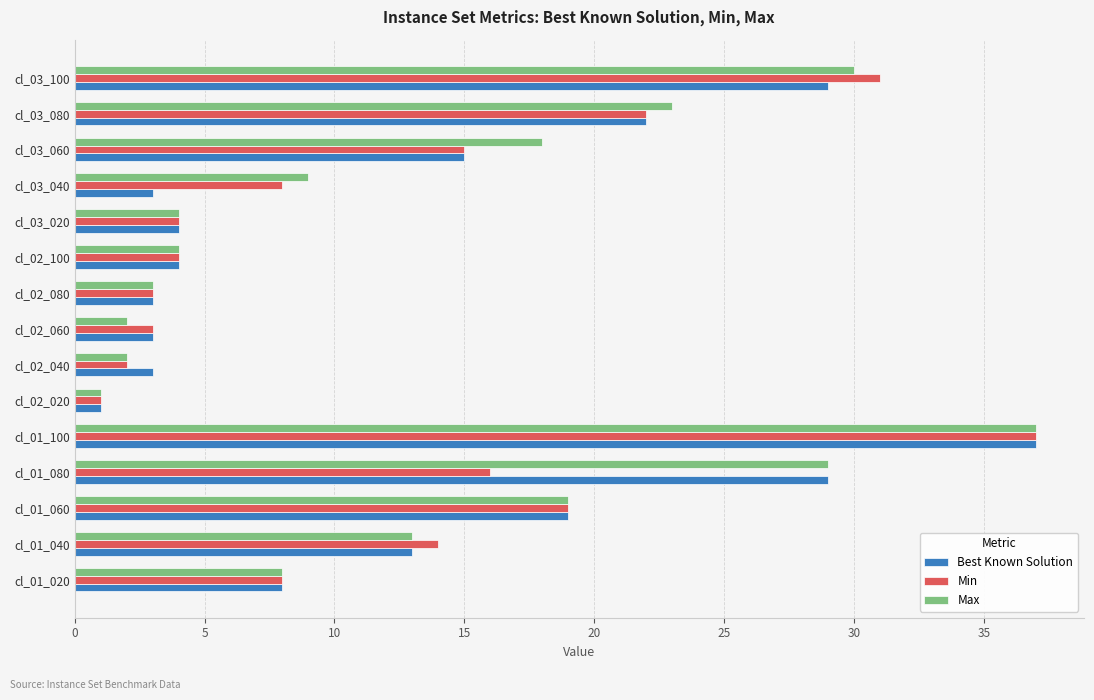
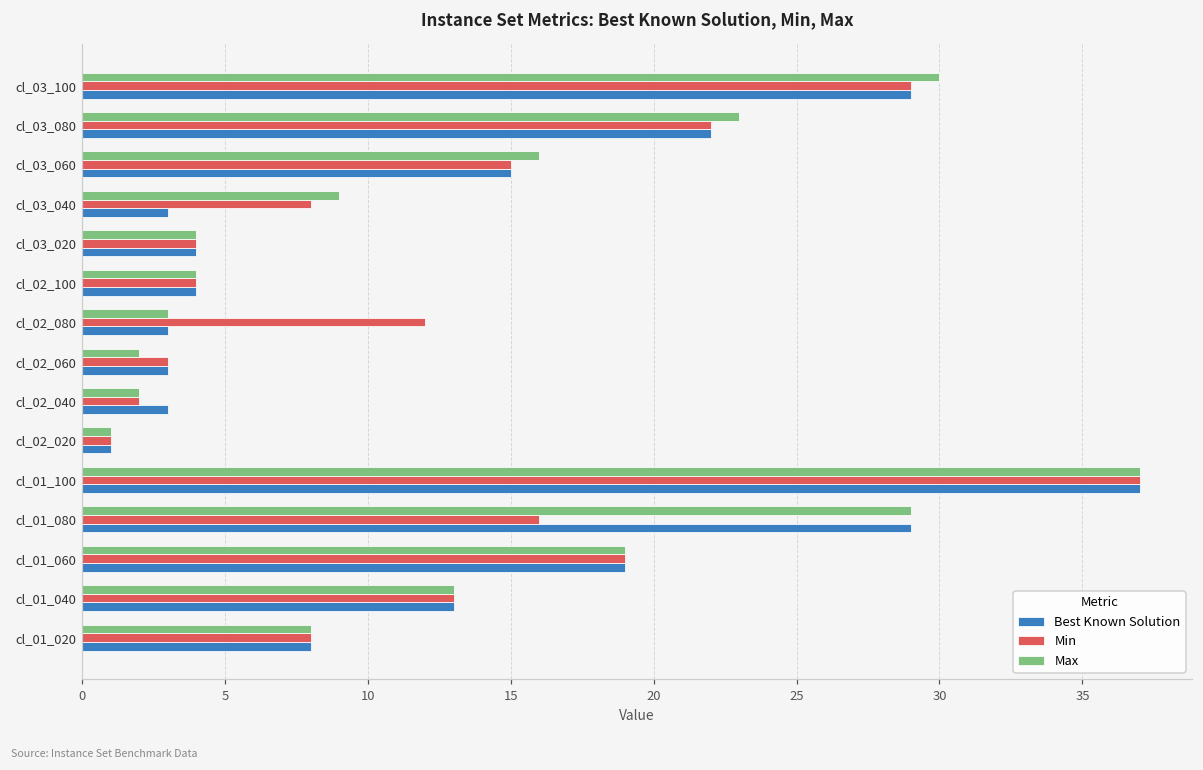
  {
    "Best Known Solution": {
      "cl_03_100": 29,
      "cl_03_080": 22,
      "cl_03_060": 15,
      "cl_03_040": 3,
      "cl_03_020": 4,
      "cl_02_100": 4,
      "cl_02_080": 3,
      "cl_02_060": 3,
      "cl_02_040": 3,
      "cl_02_020": 1,
      "cl_01_100": 37,
      "cl_01_080": 29,
      "cl_01_060": 19,
      "cl_01_040": 13,
      "cl_01_020": 8
    },
    "Min": {
-     "cl_03_100": 31,
+     "cl_03_100": 29,
      "cl_03_080": 22,
      "cl_03_060": 15,
      "cl_03_040": 8,
      "cl_03_020": 4,
      "cl_02_100": 4,
-     "cl_02_080": 3,
+     "cl_02_080": 12,
      "cl_02_060": 3,
      "cl_02_040": 2,
      "cl_02_020": 1,
      "cl_01_100": 37,
      "cl_01_080": 16,
      "cl_01_060": 19,
-     "cl_01_040": 14,
+     "cl_01_040": 13,
      "cl_01_020": 8
    },
    "Max": {
      "cl_03_100": 30,
      "cl_03_080": 23,
-     "cl_03_060": 18,
+     "cl_03_060": 16,
      "cl_03_040": 9,
      "cl_03_020": 4,
      "cl_02_100": 4,
      "cl_02_080": 3,
      "cl_02_060": 2,
      "cl_02_040": 2,
      "cl_02_020": 1,
      "cl_01_100": 37,
      "cl_01_080": 29,
      "cl_01_060": 19,
      "cl_01_040": 13,
      "cl_01_020": 8
    }
  }
